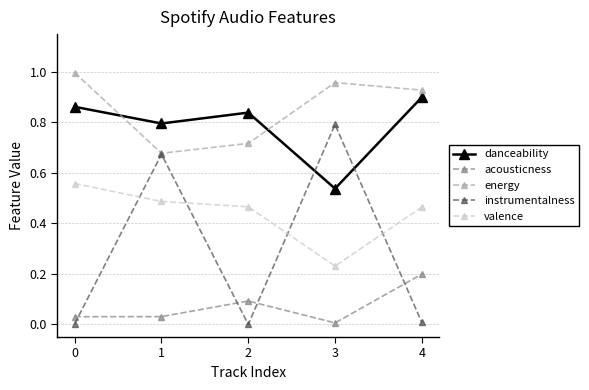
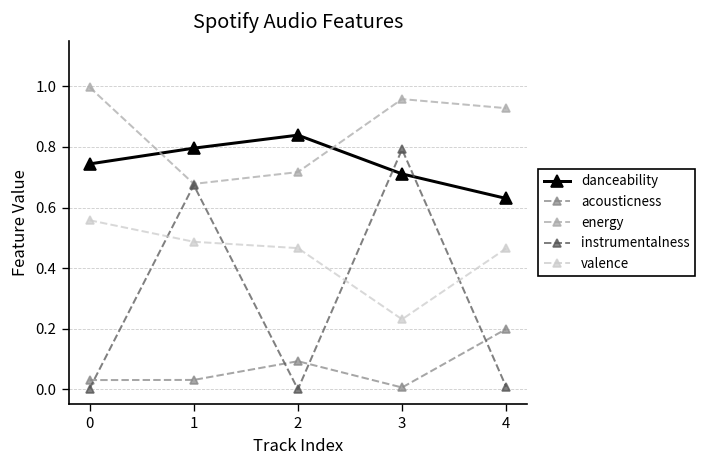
  {
    "danceability": {
-     "0": 0.86,
+     "0": 0.74,
      "1": 0.80,
      "2": 0.84,
-     "3": 0.54,
-     "4": 0.90
+     "3": 0.71,
+     "4": 0.63
    },
    "instrumentalness": {
      "0": 0.00,
      "2": 0.00,
      "3": 0.79,
      "4": 0.01
    }
  }
